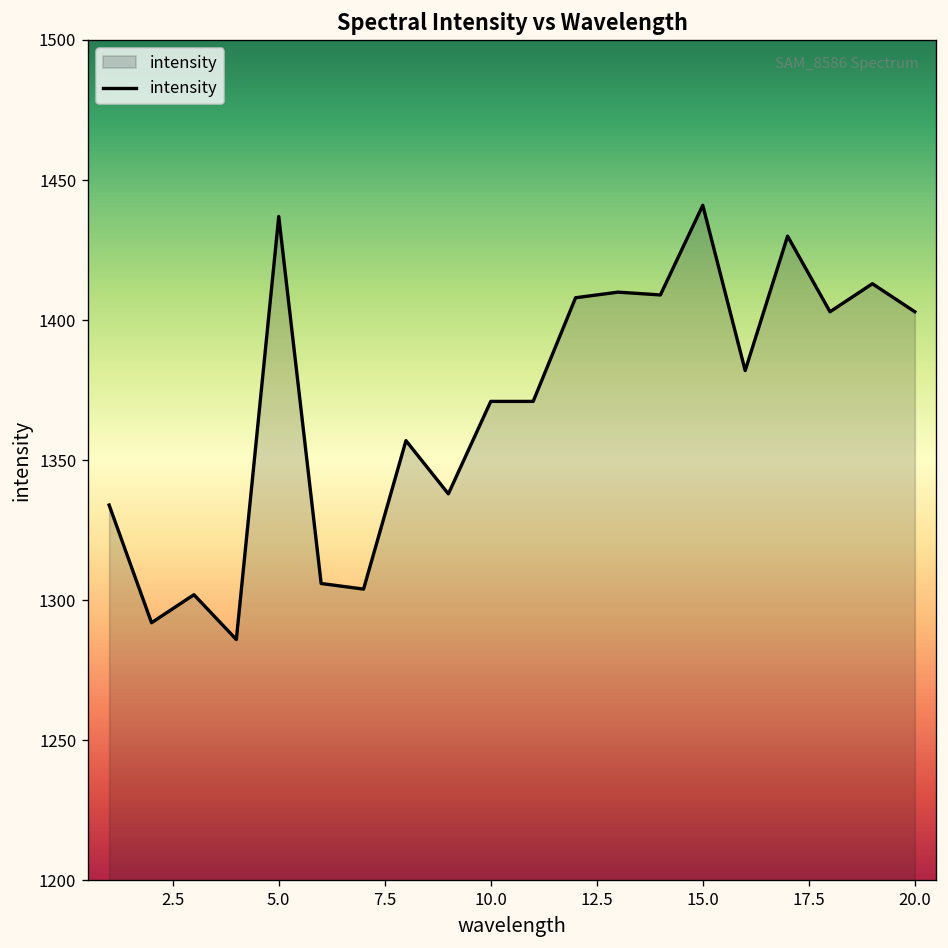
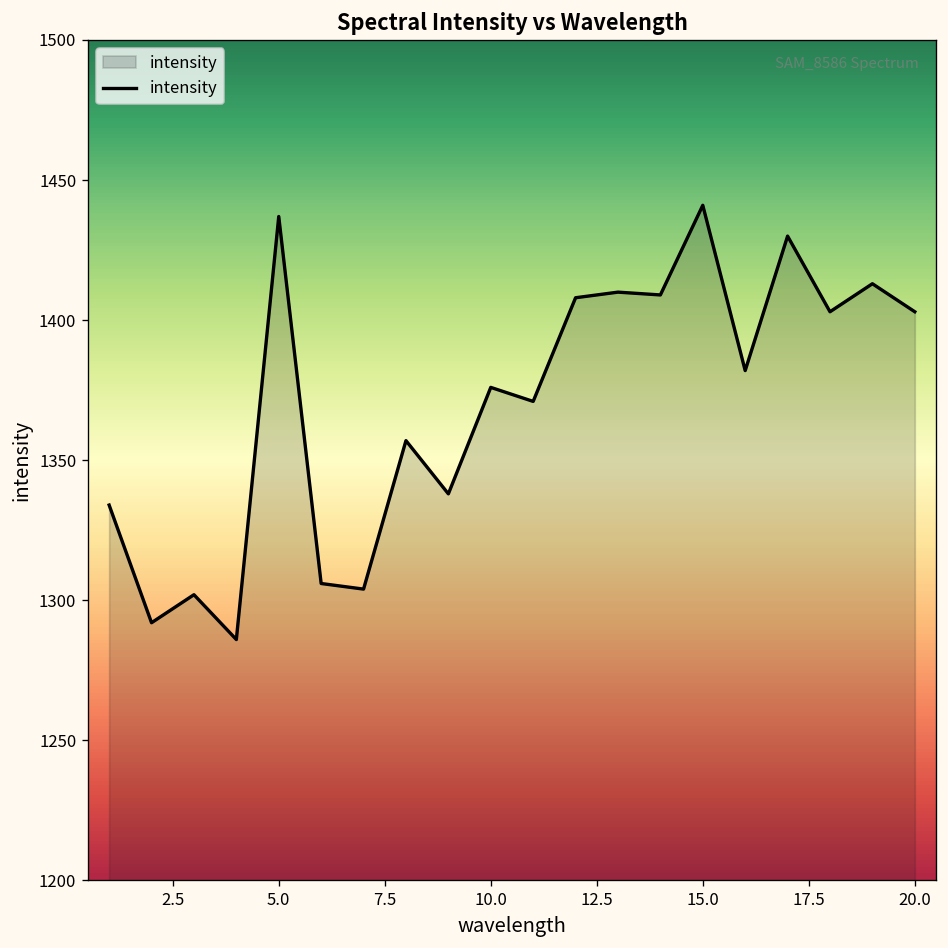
  {
    "5.0": 1437,
-   "10.0": 1371,
+   "10.0": 1376,
    "15.0": 1441,
    "20.0": 1403
  }
